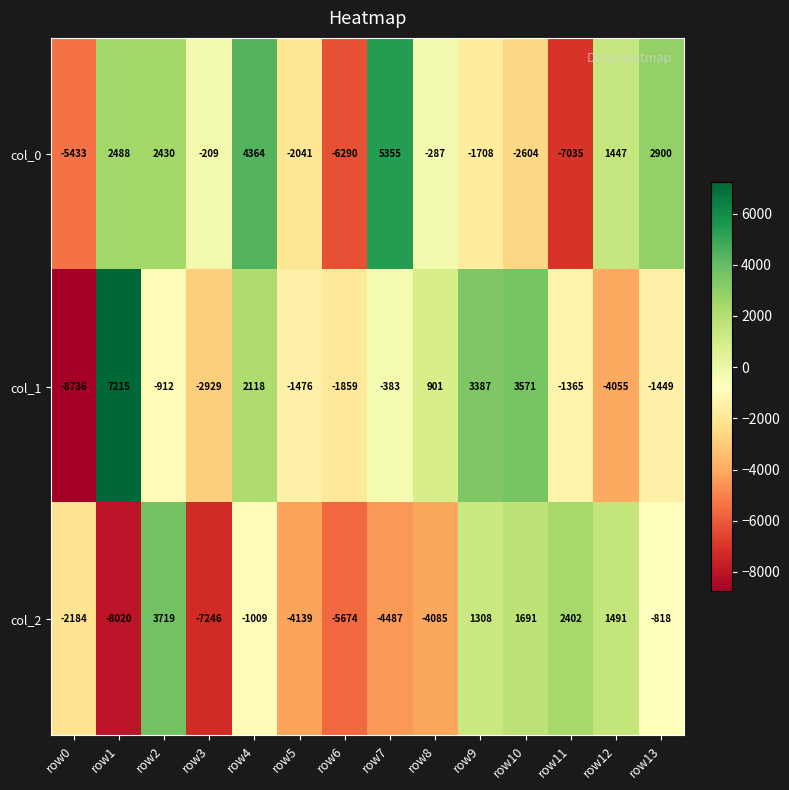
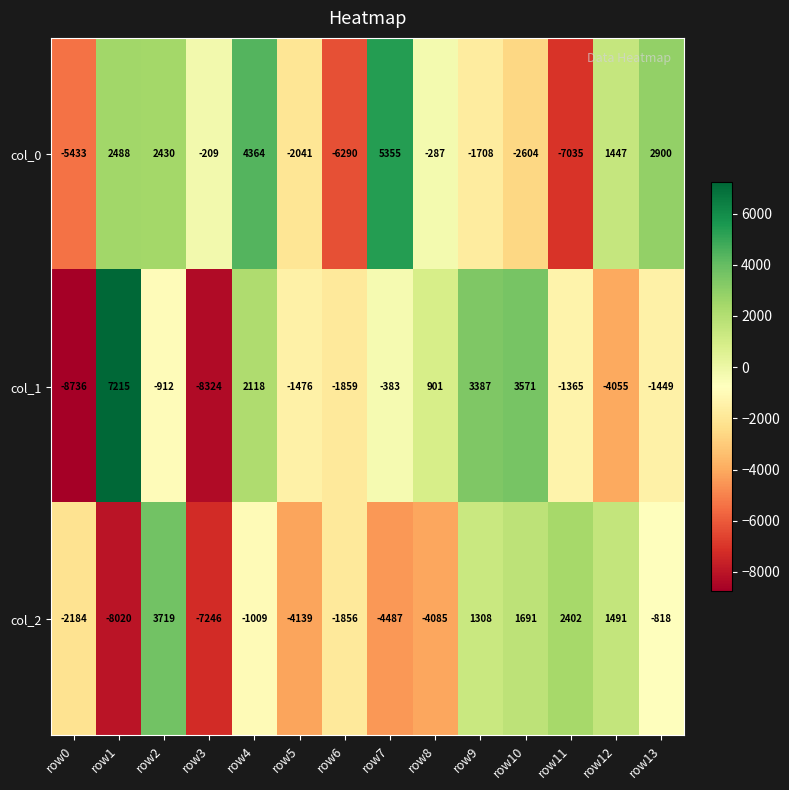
  {
    "col_0": {
      "row0": -5433,
      "row1": 2488,
      "row2": 2430,
      "row3": -209,
      "row4": 4364,
      "row5": -2041,
      "row6": -6290,
      "row7": 5355,
      "row8": -287,
      "row9": -1708,
      "row10": -2604,
      "row11": -7035,
      "row13": 2900
    },
    "col_1": {
      "row0": -8736,
      "row1": 7215,
      "row2": -912,
-     "row3": -2929,
+     "row3": -8324,
      "row4": 2118,
      "row5": -1476,
      "row6": -1859,
      "row7": -383,
      "row8": 901,
      "row9": 3387,
      "row10": 3571,
      "row11": -1365,
      "row12": -4055,
      "row13": -1449
    },
    "col_2": {
      "row0": -2184,
      "row1": -8020,
      "row2": 3719,
      "row3": -7246,
      "row4": -1009,
      "row5": -4139,
-     "row6": -5674,
+     "row6": -1856,
      "row7": -4487,
      "row8": -4085,
      "row9": 1308,
      "row10": 1691,
      "row11": 2402,
      "row12": 1491,
      "row13": -818
    }
  }
